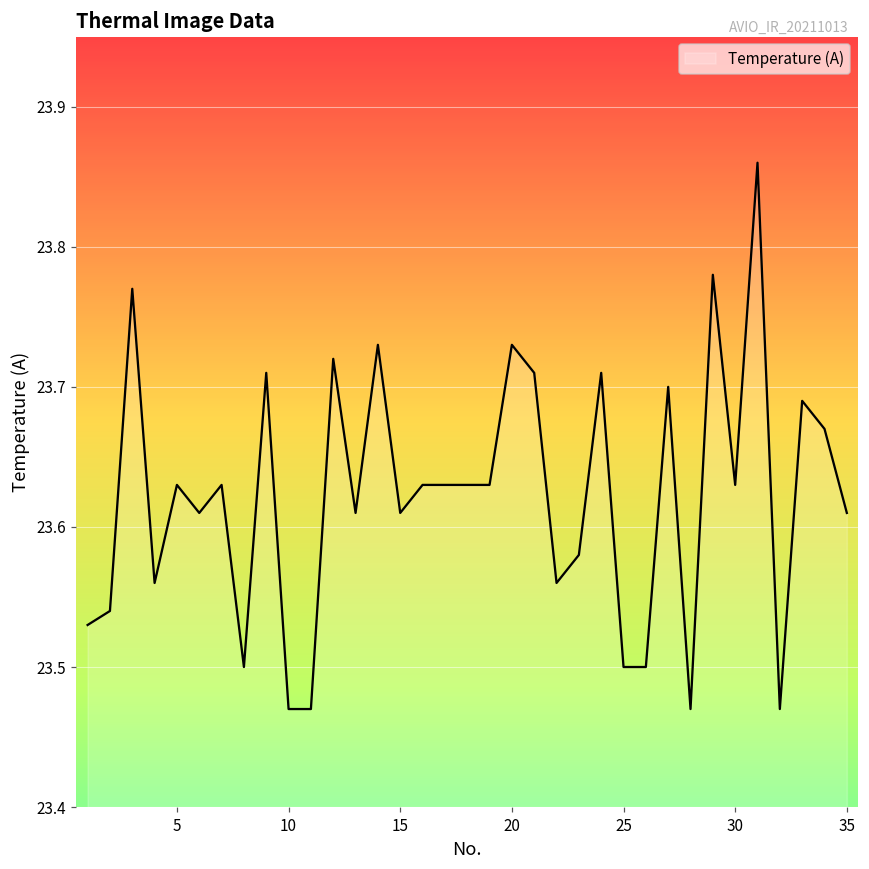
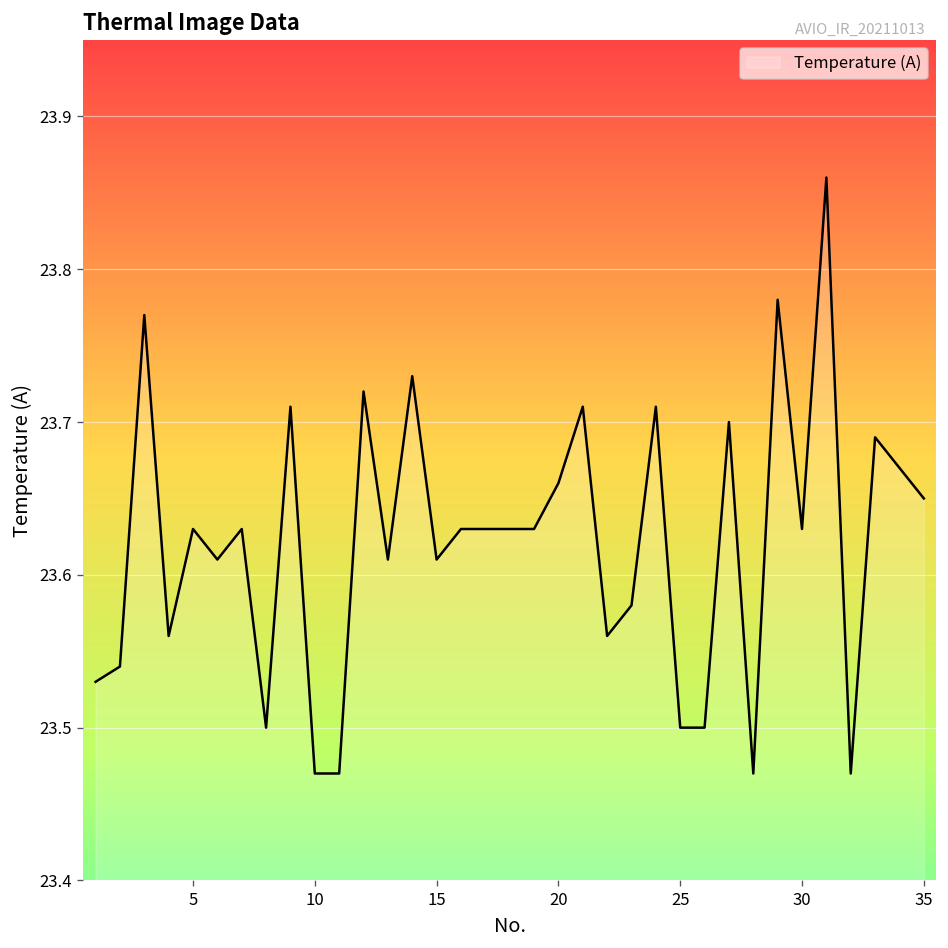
  {
    "5": 23.63,
    "10": 23.47,
    "15": 23.61,
-   "20": 23.73,
+   "20": 23.66,
    "25": 23.50,
    "30": 23.63,
-   "35": 23.61
+   "35": 23.65
  }
